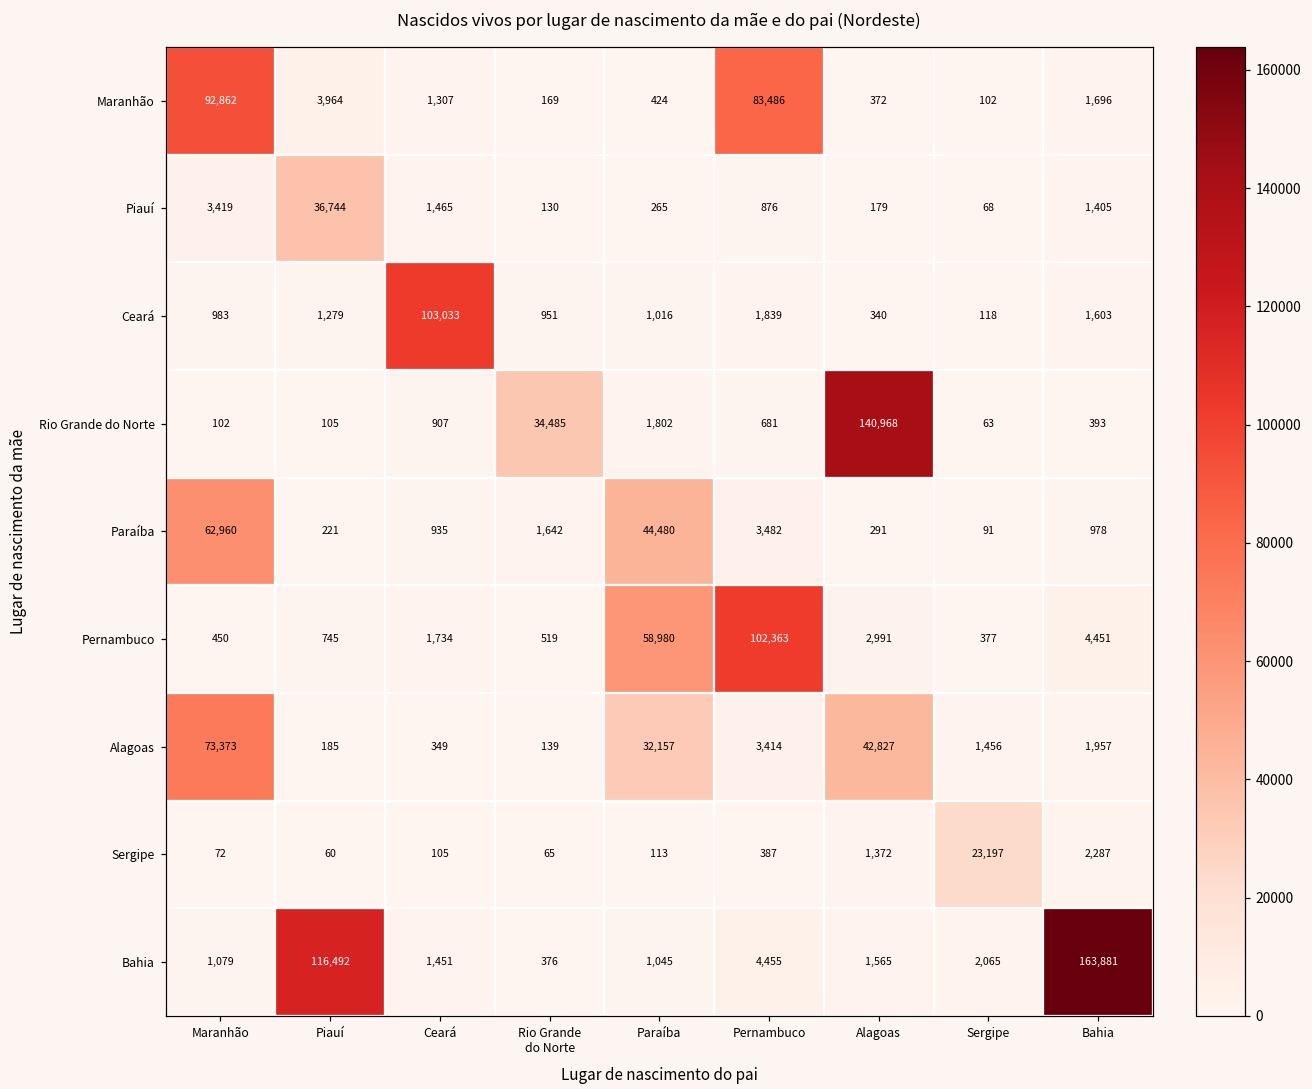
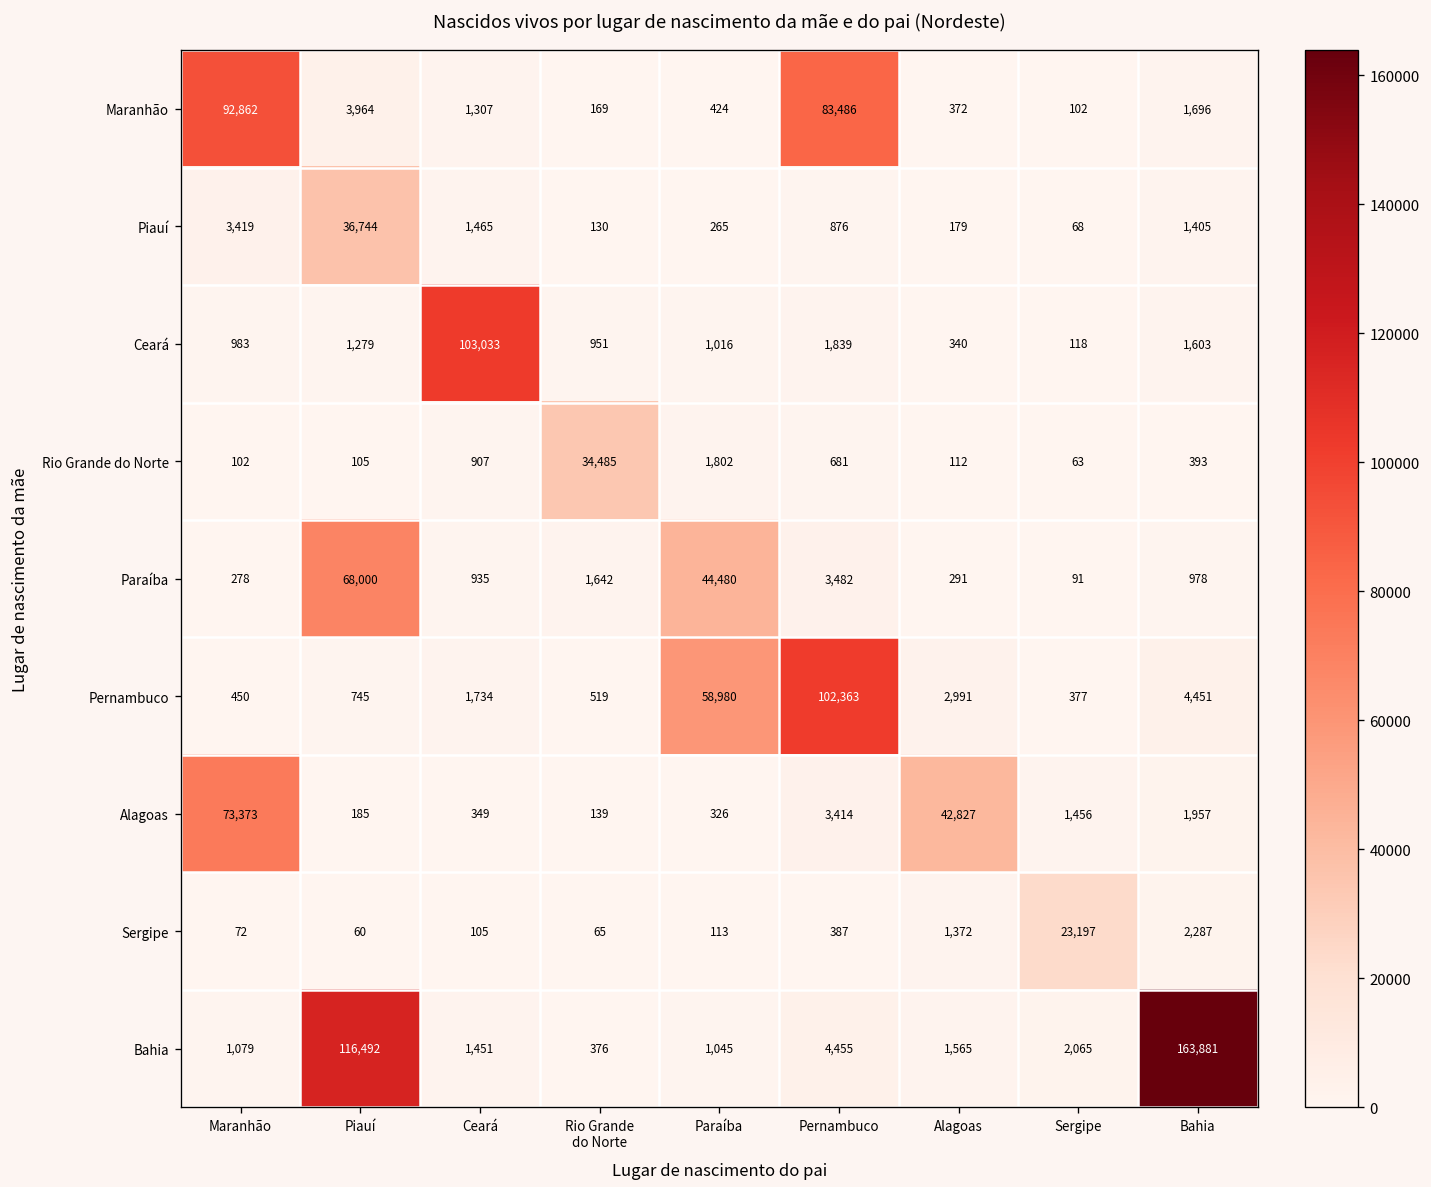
  {
    "Maranhão": {
      "Maranhão": "92,862",
      "Piauí": "3,964",
      "Ceará": "1,307",
      "Rio Grande do Norte": "169",
      "Paraíba": "424",
      "Pernambuco": "83,486",
      "Alagoas": "372",
      "Sergipe": "102",
      "Bahia": "1,696"
    },
    "Piauí": {
      "Maranhão": "3,419",
      "Piauí": "36,744",
      "Ceará": "1,465",
      "Rio Grande do Norte": "130",
      "Paraíba": "265",
      "Pernambuco": "876",
      "Alagoas": "179",
      "Sergipe": "68",
      "Bahia": "1,405"
    },
    "Ceará": {
      "Maranhão": "983",
      "Piauí": "1,279",
      "Ceará": "103,033",
      "Rio Grande do Norte": "951",
      "Paraíba": "1,016",
      "Pernambuco": "1,839",
      "Alagoas": "340",
      "Sergipe": "118",
      "Bahia": "1,603"
    },
    "Rio Grande do Norte": {
      "Maranhão": "102",
      "Piauí": "105",
      "Ceará": "907",
      "Rio Grande do Norte": "34,485",
      "Paraíba": "1,802",
      "Pernambuco": "681",
-     "Alagoas": "140,968",
+     "Alagoas": "112",
      "Sergipe": "63",
      "Bahia": "393"
    },
    "Paraíba": {
-     "Maranhão": "62,960",
-     "Piauí": "221",
+     "Maranhão": "278",
+     "Piauí": "68,000",
      "Ceará": "935",
      "Rio Grande do Norte": "1,642",
      "Paraíba": "44,480",
      "Pernambuco": "3,482",
      "Alagoas": "291",
      "Sergipe": "91",
      "Bahia": "978"
    },
    "Pernambuco": {
      "Maranhão": "450",
      "Piauí": "745",
      "Ceará": "1,734",
      "Rio Grande do Norte": "519",
      "Paraíba": "58,980",
      "Pernambuco": "102,363",
      "Alagoas": "2,991",
      "Sergipe": "377",
      "Bahia": "4,451"
    },
    "Alagoas": {
      "Maranhão": "73,373",
      "Piauí": "185",
      "Ceará": "349",
      "Rio Grande do Norte": "139",
-     "Paraíba": "32,157",
+     "Paraíba": "326",
      "Pernambuco": "3,414",
      "Alagoas": "42,827",
      "Sergipe": "1,456",
      "Bahia": "1,957"
    },
    "Sergipe": {
      "Maranhão": "72",
      "Piauí": "60",
      "Ceará": "105",
      "Rio Grande do Norte": "65",
      "Paraíba": "113",
      "Pernambuco": "387",
      "Alagoas": "1,372",
      "Sergipe": "23,197",
      "Bahia": "2,287"
    },
    "Bahia": {
      "Maranhão": "1,079",
      "Piauí": "116,492",
      "Ceará": "1,451",
      "Rio Grande do Norte": "376",
      "Paraíba": "1,045",
      "Pernambuco": "4,455",
      "Alagoas": "1,565",
      "Sergipe": "2,065",
      "Bahia": "163,881"
    }
  }
